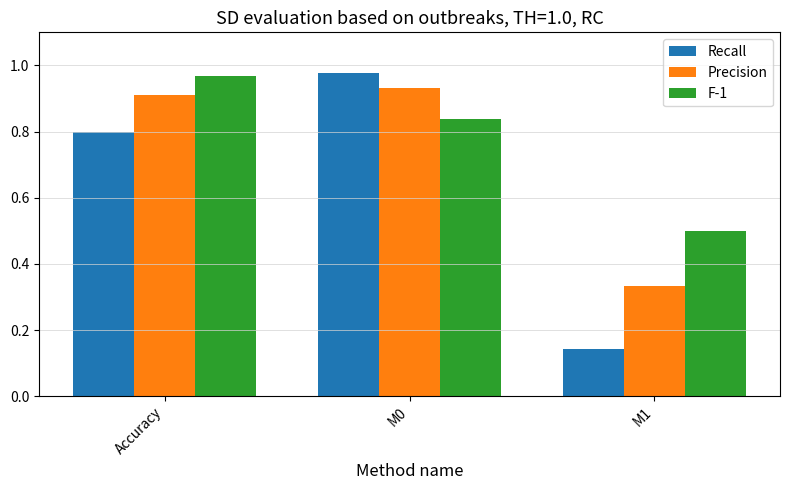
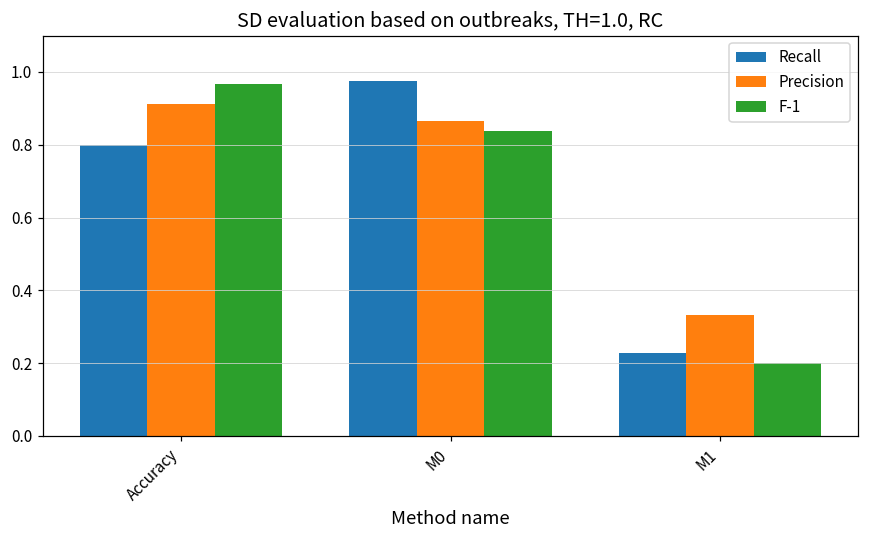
  {
    "Recall": {
      "Accuracy": 0.80,
      "M0": 0.98,
-     "M1": 0.14
+     "M1": 0.23
    },
    "Precision": {
      "Accuracy": 0.91,
-     "M0": 0.93,
+     "M0": 0.87,
      "M1": 0.33
    },
    "F-1": {
      "Accuracy": 0.97,
      "M0": 0.84,
-     "M1": 0.5
+     "M1": 0.2
    }
  }
